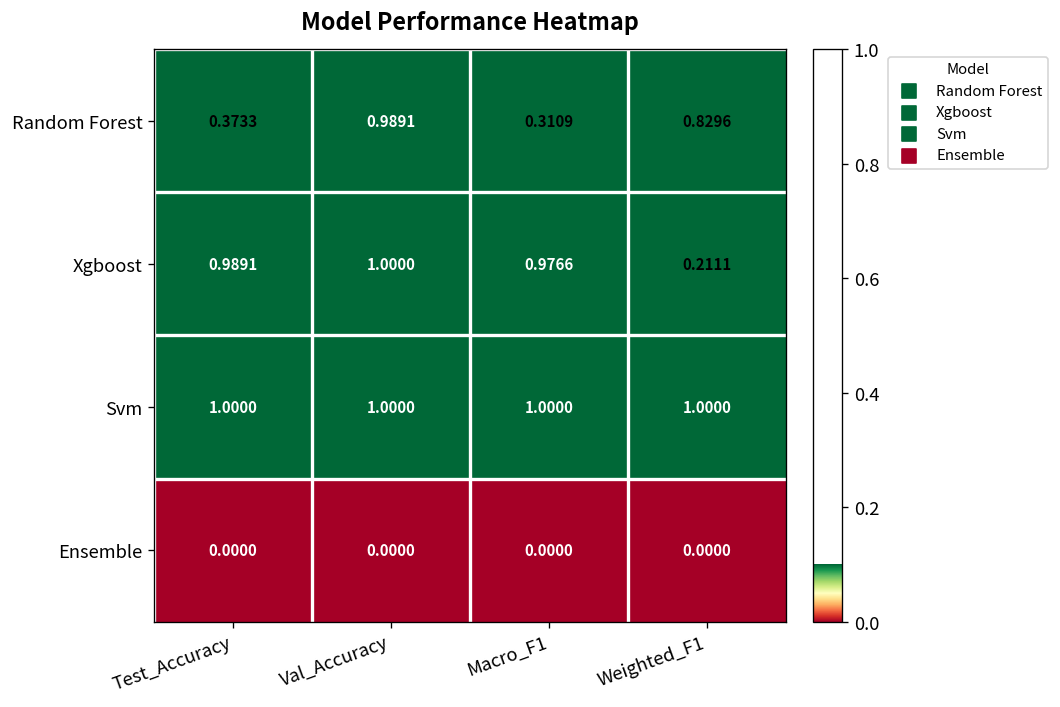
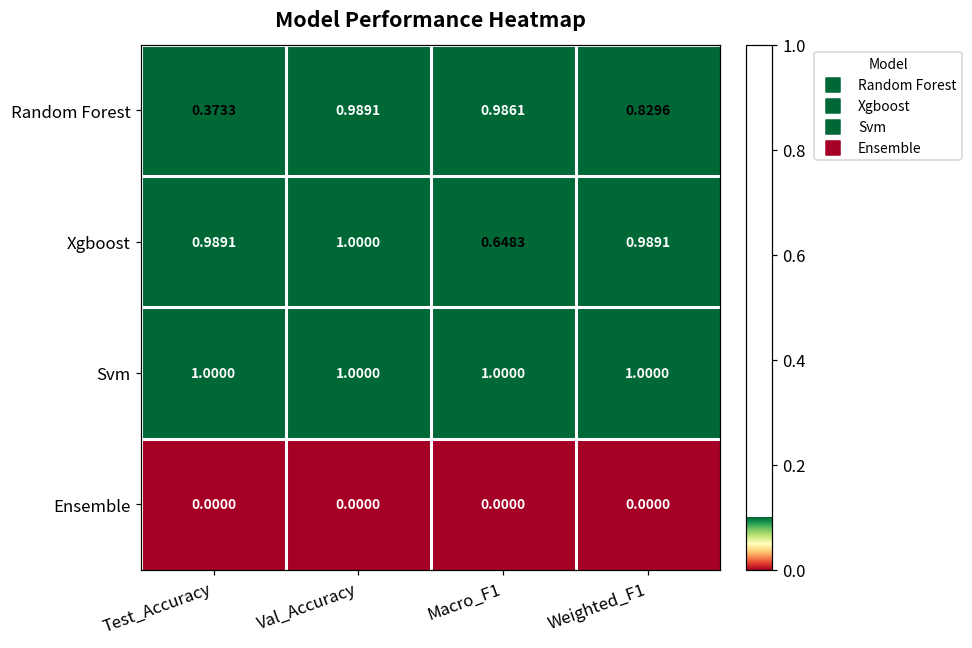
  {
    "Random Forest": {
      "Test_Accuracy": 0.3733,
      "Val_Accuracy": 0.9891,
-     "Macro_F1": 0.3109,
+     "Macro_F1": 0.9861,
      "Weighted_F1": 0.8296
    },
    "Xgboost": {
      "Test_Accuracy": 0.9891,
      "Val_Accuracy": 1.0000,
-     "Macro_F1": 0.9766,
-     "Weighted_F1": 0.2111
+     "Macro_F1": 0.6483,
+     "Weighted_F1": 0.9891
    },
    "Svm": {
      "Test_Accuracy": 1.0000,
      "Val_Accuracy": 1.0000,
      "Macro_F1": 1.0000,
      "Weighted_F1": 1.0000
    },
    "Ensemble": {
      "Test_Accuracy": 0.0000,
      "Val_Accuracy": 0.0000,
      "Macro_F1": 0.0000,
      "Weighted_F1": 0.0000
    }
  }
